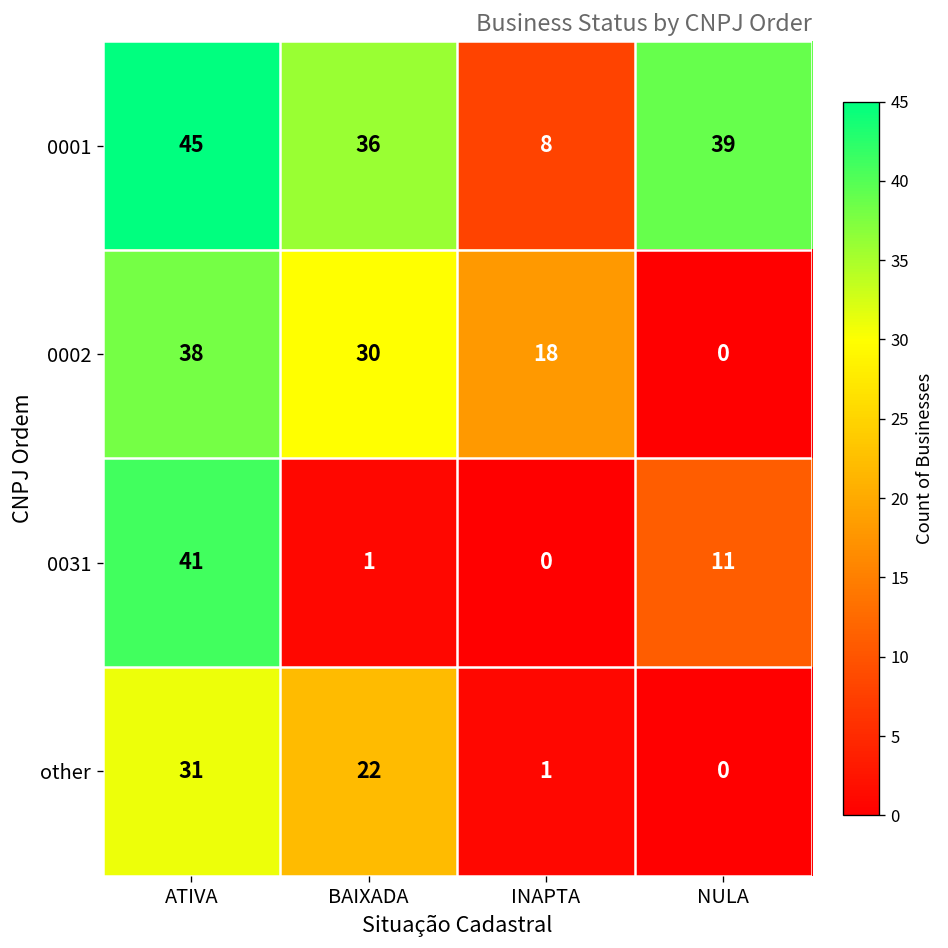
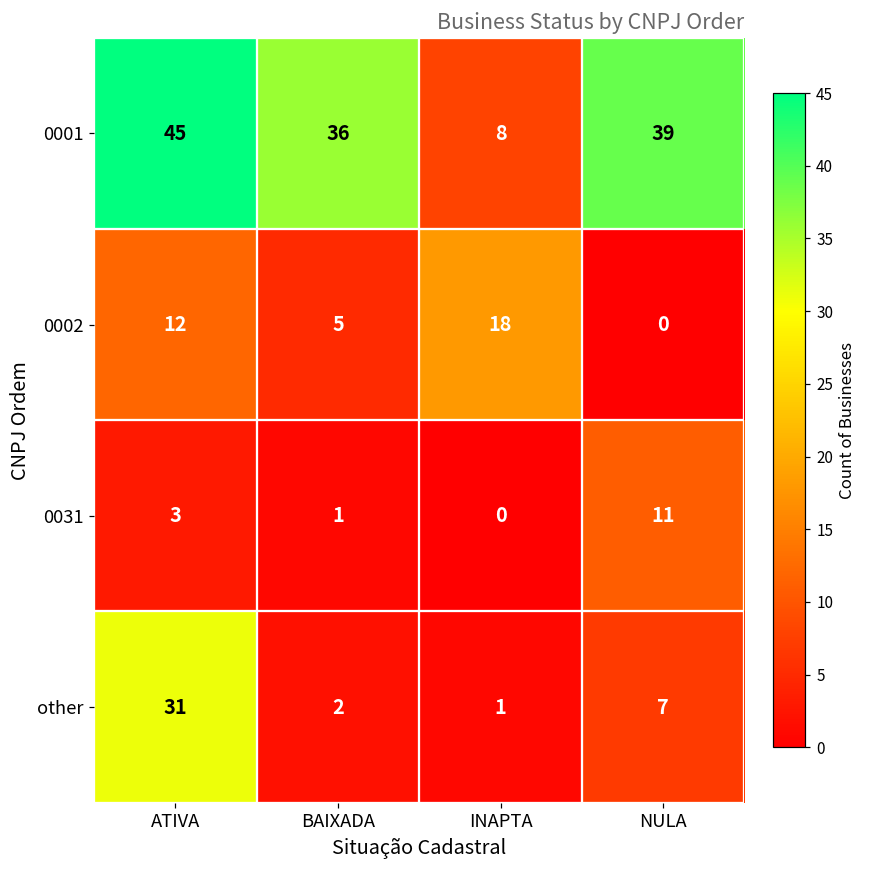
  {
    "0001": {
      "ATIVA": 45,
      "BAIXADA": 36,
      "INAPTA": 8,
      "NULA": 39
    },
    "0002": {
-     "ATIVA": 38,
-     "BAIXADA": 30,
+     "ATIVA": 12,
+     "BAIXADA": 5,
      "INAPTA": 18,
      "NULA": 0
    },
    "0031": {
-     "ATIVA": 41,
+     "ATIVA": 3,
      "BAIXADA": 1,
      "INAPTA": 0,
      "NULA": 11
    },
    "other": {
      "ATIVA": 31,
-     "BAIXADA": 22,
+     "BAIXADA": 2,
      "INAPTA": 1,
-     "NULA": 0
+     "NULA": 7
    }
  }
